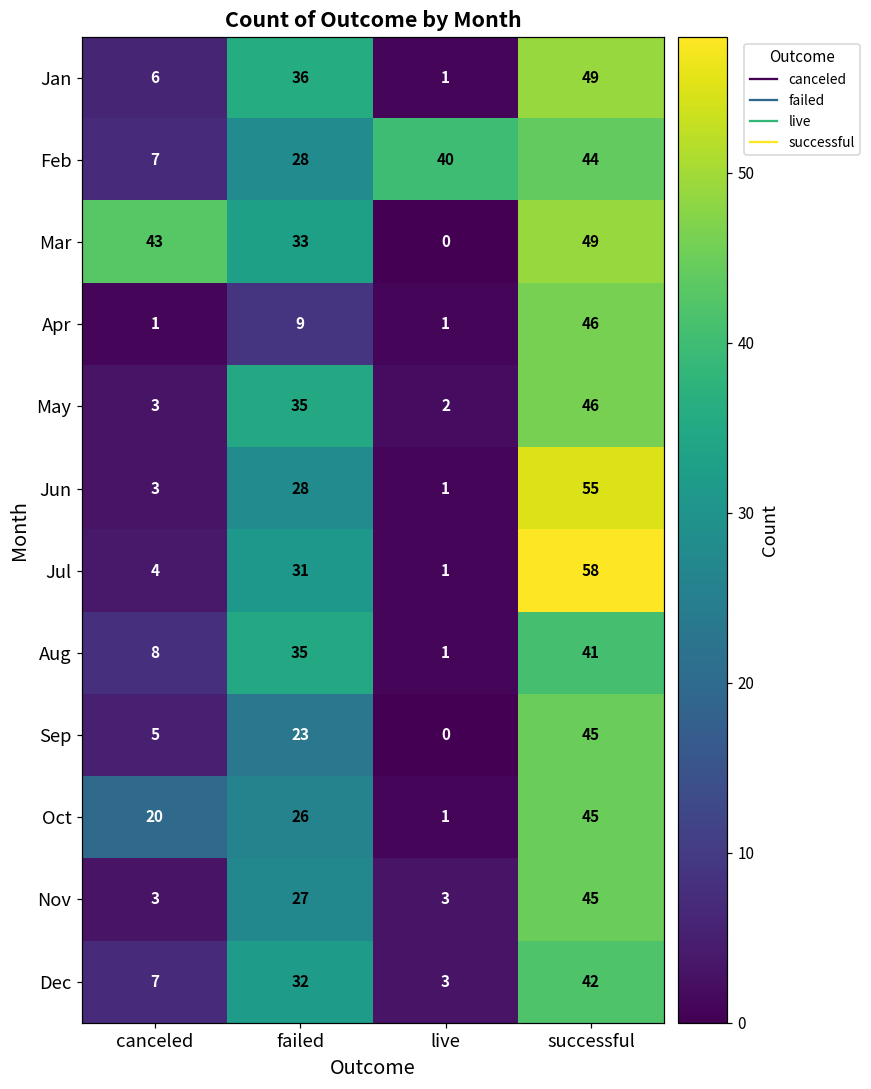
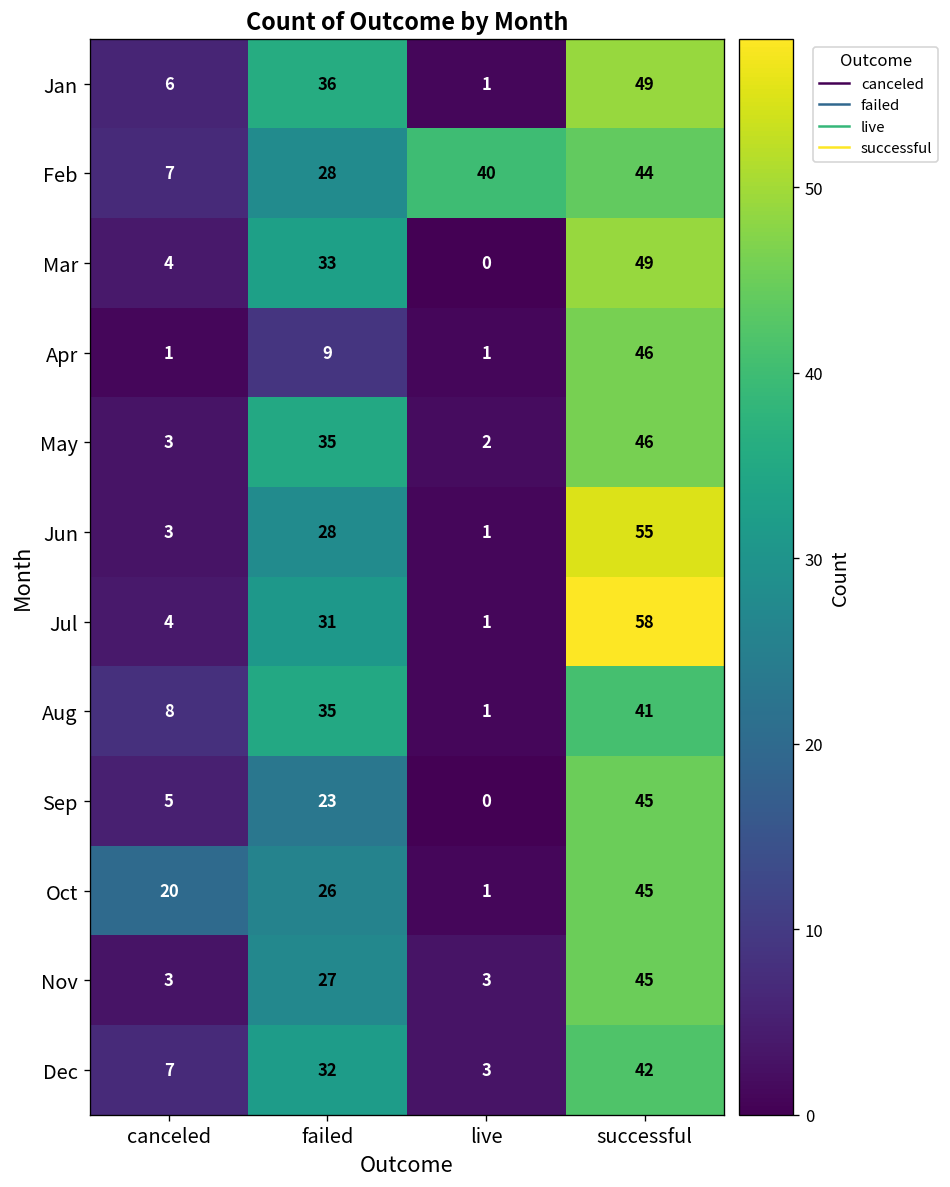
  {
    "Jan": {
      "canceled": 6,
      "failed": 36,
      "live": 1,
      "successful": 49
    },
    "Feb": {
      "canceled": 7,
      "failed": 28,
      "live": 40,
      "successful": 44
    },
    "Mar": {
-     "canceled": 43,
+     "canceled": 4,
      "failed": 33,
      "live": 0,
      "successful": 49
    },
    "Apr": {
      "canceled": 1,
      "failed": 9,
      "live": 1,
      "successful": 46
    },
    "May": {
      "canceled": 3,
      "failed": 35,
      "live": 2,
      "successful": 46
    },
    "Jun": {
      "canceled": 3,
      "failed": 28,
      "live": 1,
      "successful": 55
    },
    "Jul": {
      "canceled": 4,
      "failed": 31,
      "live": 1,
      "successful": 58
    },
    "Aug": {
      "canceled": 8,
      "failed": 35,
      "live": 1,
      "successful": 41
    },
    "Sep": {
      "canceled": 5,
      "failed": 23,
      "live": 0,
      "successful": 45
    },
    "Oct": {
      "canceled": 20,
      "failed": 26,
      "live": 1,
      "successful": 45
    },
    "Nov": {
      "canceled": 3,
      "failed": 27,
      "live": 3,
      "successful": 45
    },
    "Dec": {
      "canceled": 7,
      "failed": 32,
      "live": 3,
      "successful": 42
    }
  }
